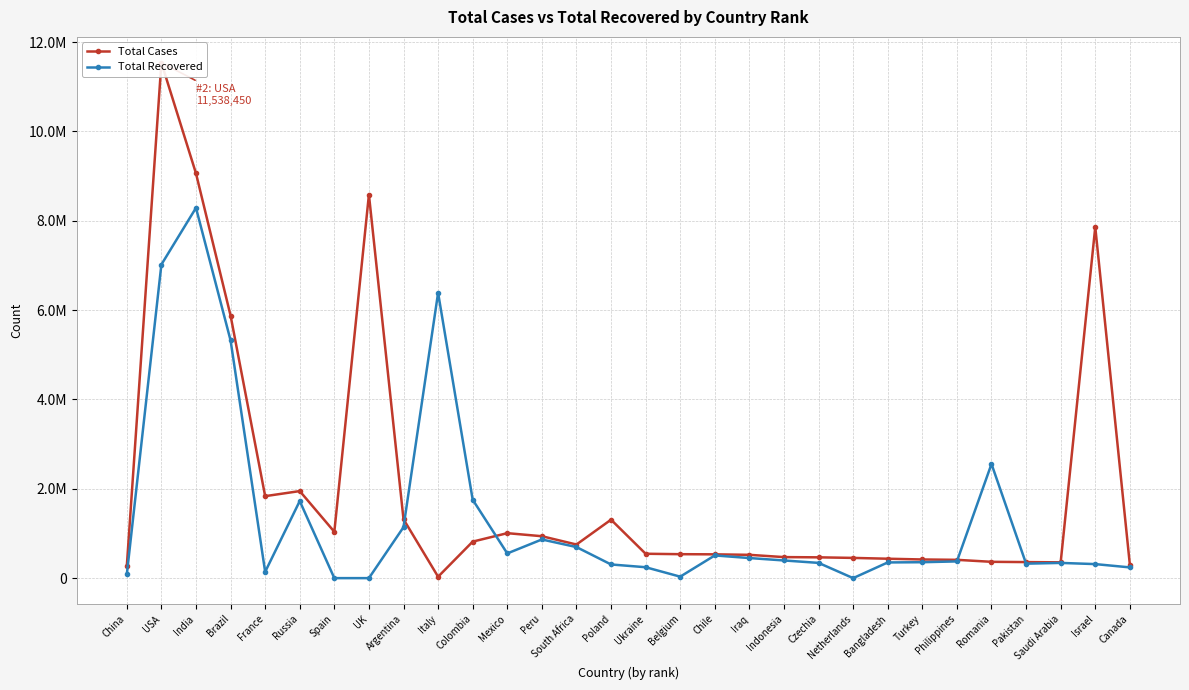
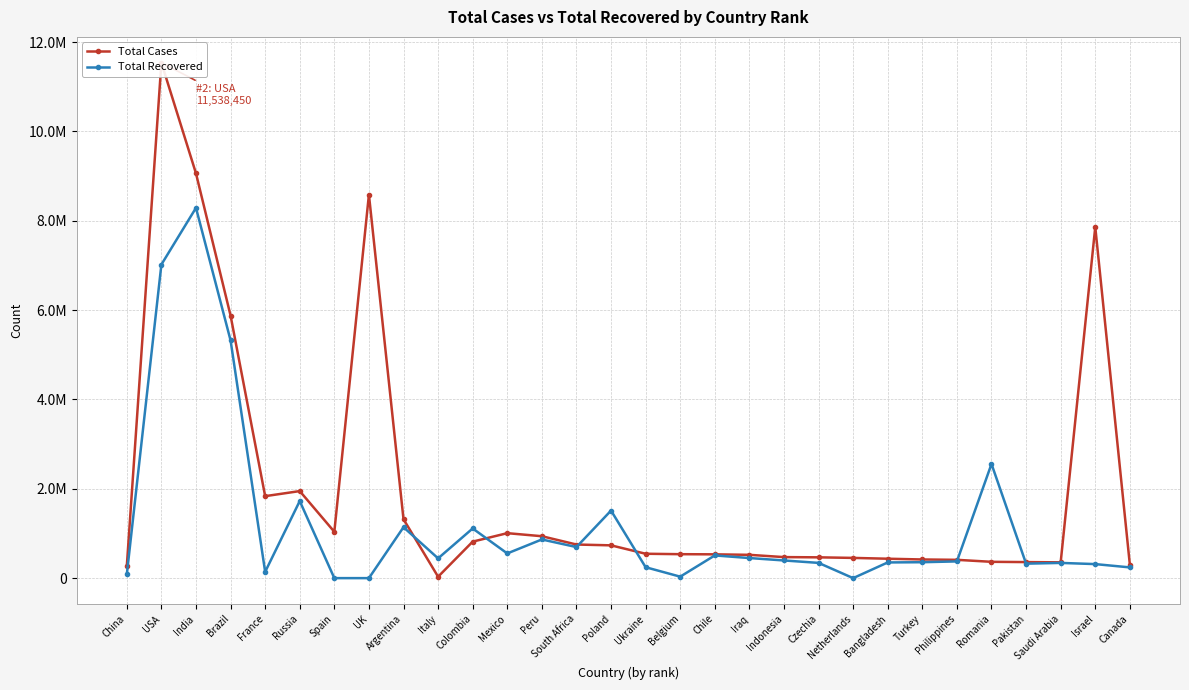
  {
    "Total Cases": {
      "China": 300000,
      "India": 9100000,
      "Brazil": 5900000,
      "France": 1800000,
      "Russia": 1900000,
      "Spain": 1000000,
      "UK": 8600000,
      "Argentina": 1300000,
      "Italy": 0,
      "Colombia": 800000,
      "Mexico": 1000000,
      "Peru": 900000,
      "South Africa": 800000,
-     "Poland": 1300000,
+     "Poland": 700000,
      "Ukraine": 500000,
      "Belgium": 500000,
      "Iraq": 500000,
      "Indonesia": 500000,
      "Czechia": 500000,
      "Netherlands": 500000,
      "Bangladesh": 400000,
      "Turkey": 400000,
      "Romania": 400000,
      "Israel": 7900000,
      "Canada": 300000
    },
    "Total Recovered": {
      "China": 100000,
      "USA": 7000000,
      "India": 8300000,
      "Brazil": 5300000,
      "France": 100000,
      "Russia": 1700000,
      "Spain": 0,
      "UK": 0,
      "Argentina": 1100000,
-     "Italy": 6400000,
-     "Colombia": 1800000,
+     "Italy": 400000,
+     "Colombia": 1100000,
      "Mexico": 600000,
      "Peru": 900000,
      "South Africa": 700000,
-     "Poland": 300000,
+     "Poland": 1500000,
      "Ukraine": 200000,
      "Belgium": 0,
      "Iraq": 400000,
      "Indonesia": 400000,
      "Czechia": 300000,
      "Netherlands": 0,
      "Bangladesh": 400000,
      "Turkey": 400000,
      "Romania": 2600000,
      "Israel": 300000,
      "Canada": 200000
    }
  }
